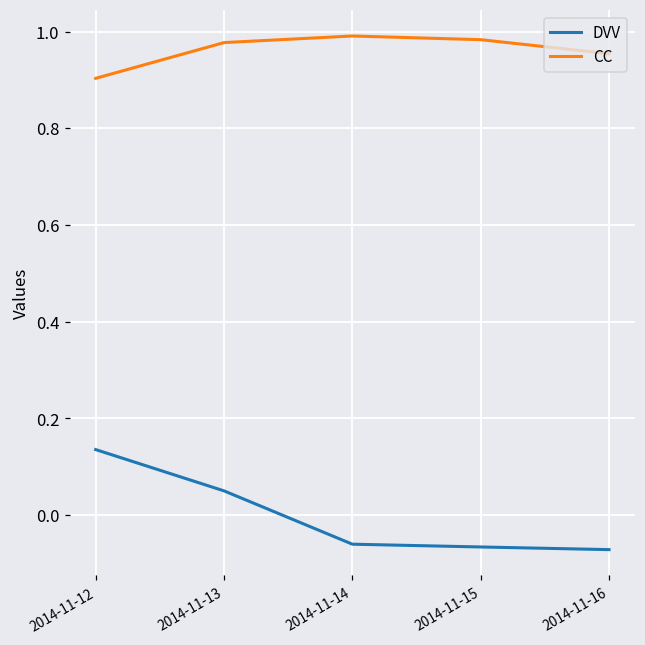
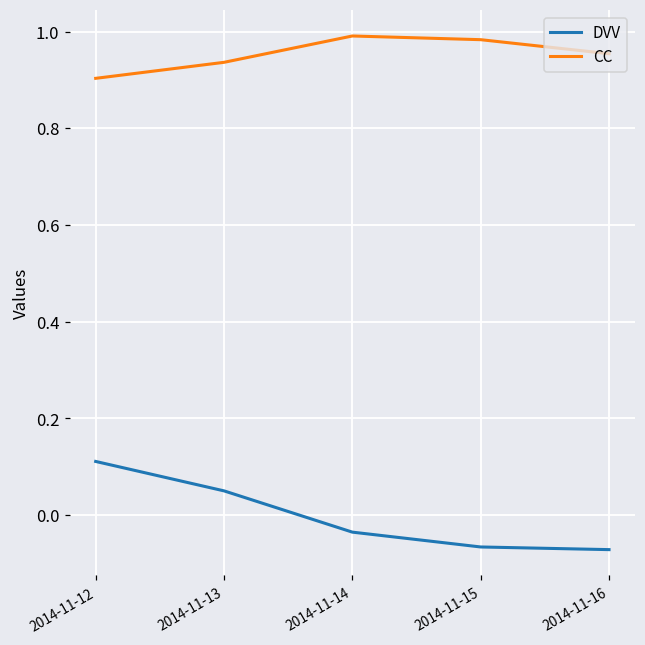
  {
    "DVV": {
-     "2014-11-12": 0.14,
+     "2014-11-12": 0.11,
      "2014-11-13": 0.05,
-     "2014-11-14": -0.06,
+     "2014-11-14": -0.04,
      "2014-11-15": -0.07,
      "2014-11-16": -0.07
    },
    "CC": {
      "2014-11-12": 0.90,
-     "2014-11-13": 0.98,
+     "2014-11-13": 0.94,
      "2014-11-14": 0.99,
      "2014-11-15": 0.98
    }
  }
